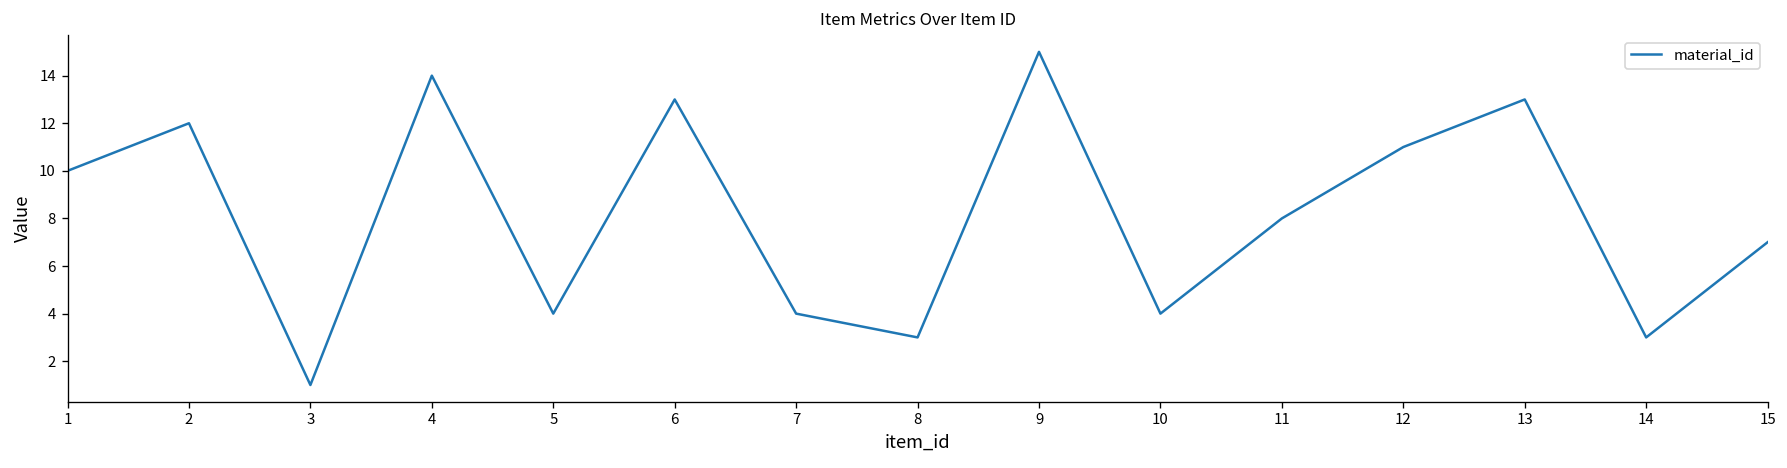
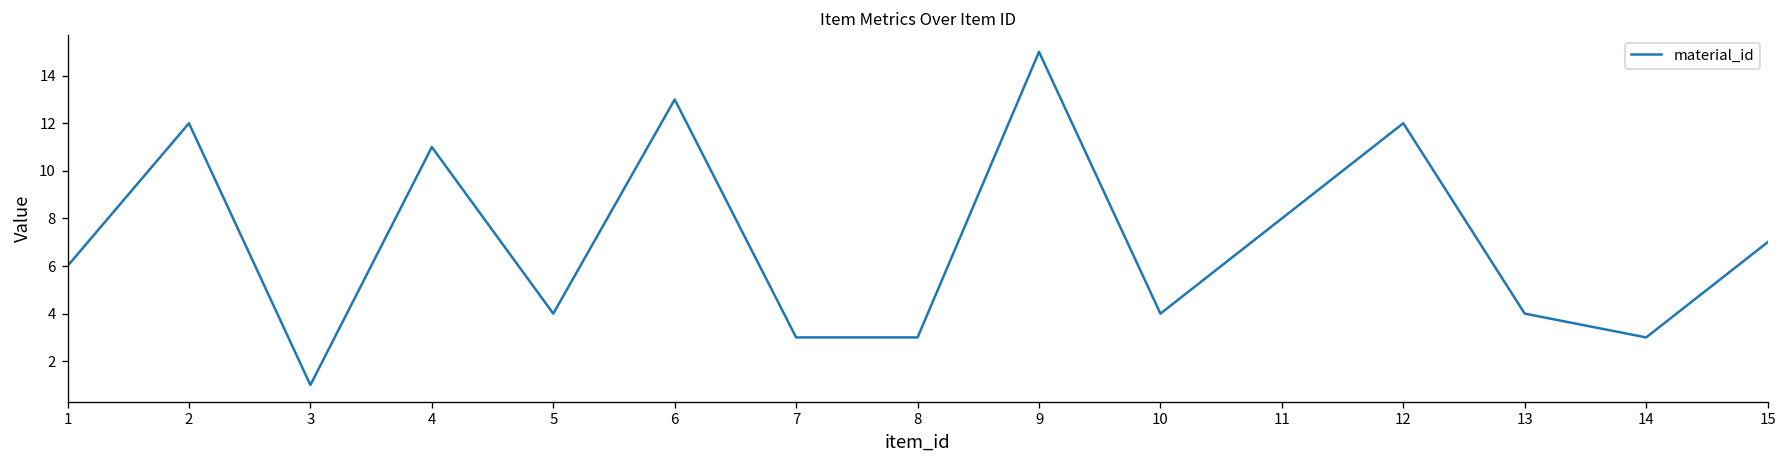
  {
-   "1": 10,
+   "1": 6,
    "2": 12,
    "3": 1,
-   "4": 14,
+   "4": 11,
    "5": 4,
    "6": 13,
-   "7": 4,
+   "7": 3,
    "8": 3,
    "9": 15,
    "10": 4,
    "11": 8,
-   "12": 11,
-   "13": 13,
+   "12": 12,
+   "13": 4,
    "14": 3,
    "15": 7
  }
